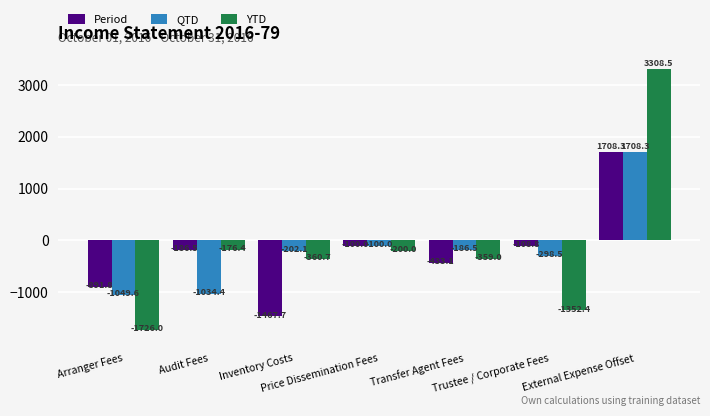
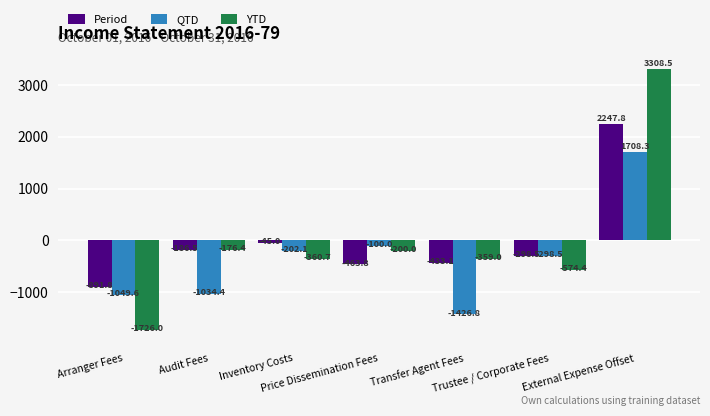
  {
    "Period": {
      "Arranger Fees": -891.8,
      "Audit Fees": -186.5,
-     "Inventory Costs": -1467.7,
-     "Price Dissemination Fees": -100.0,
+     "Inventory Costs": -45.0,
+     "Price Dissemination Fees": -463.8,
      "Transfer Agent Fees": -433.1,
-     "Trustee / Corporate Fees": -108.8,
-     "External Expense Offset": 1708.3
+     "Trustee / Corporate Fees": -298.5,
+     "External Expense Offset": 2247.8
    },
    "QTD": {
      "Arranger Fees": -1049.6,
      "Audit Fees": -1034.4,
      "Inventory Costs": -202.1,
      "Price Dissemination Fees": -100.0,
-     "Transfer Agent Fees": -186.5,
+     "Transfer Agent Fees": -1426.8,
      "Trustee / Corporate Fees": -298.5,
      "External Expense Offset": 1708.3
    },
    "YTD": {
      "Arranger Fees": -1726.0,
      "Audit Fees": -176.4,
      "Inventory Costs": -360.7,
      "Price Dissemination Fees": -200.0,
      "Transfer Agent Fees": -359.0,
-     "Trustee / Corporate Fees": -1352.4,
+     "Trustee / Corporate Fees": -574.4,
      "External Expense Offset": 3308.5
    }
  }
